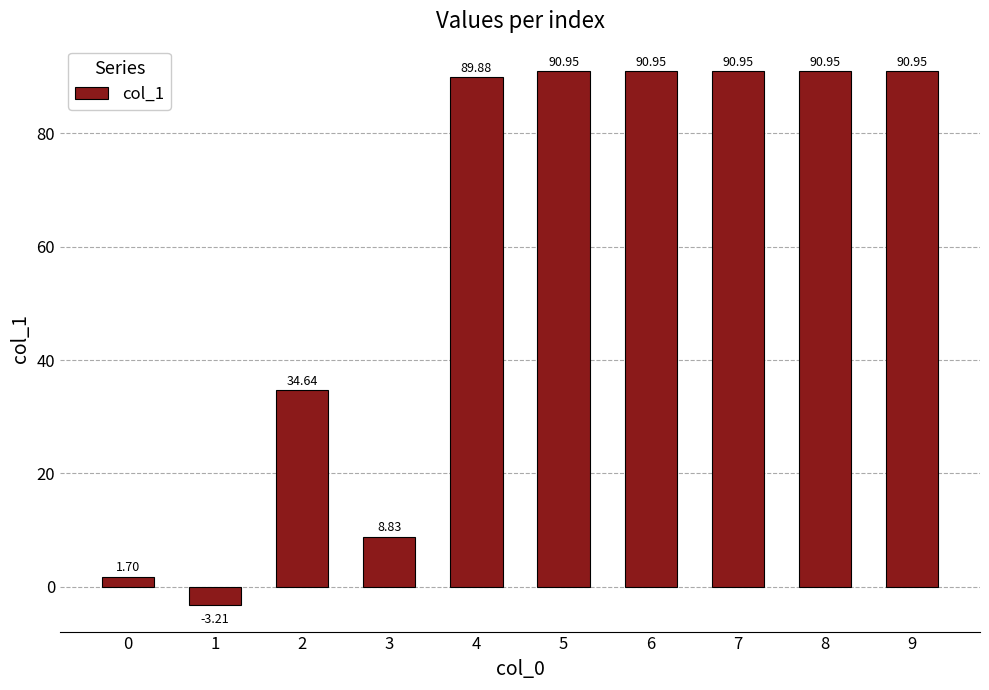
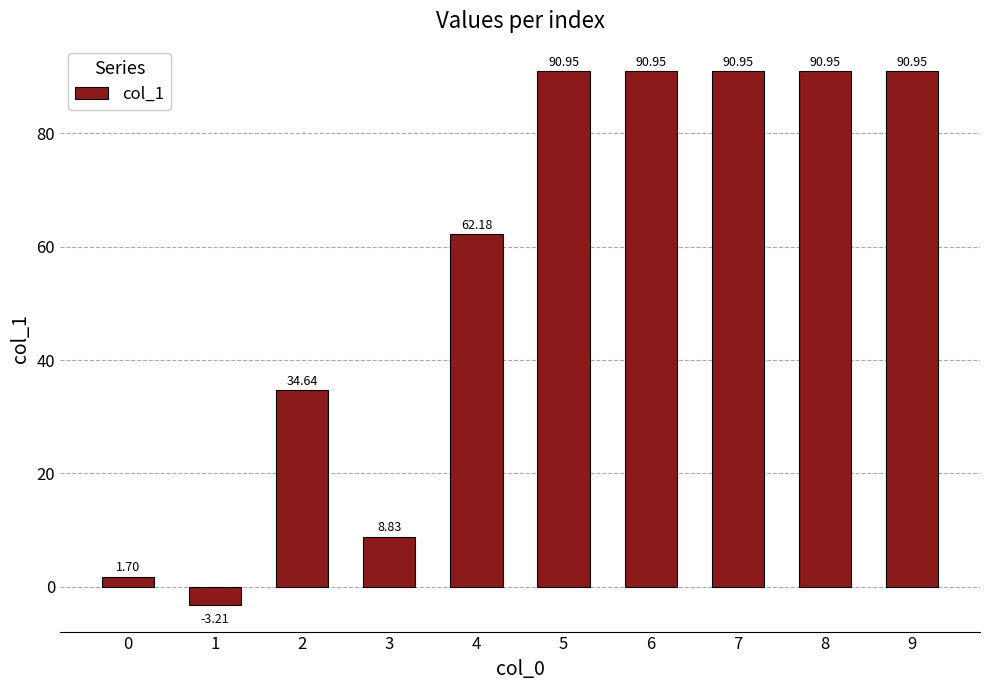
  {
    "0": 1.70,
    "1": -3.21,
    "2": 34.64,
    "3": 8.83,
-   "4": 89.88,
+   "4": 62.18,
    "5": 90.95,
    "6": 90.95,
    "7": 90.95,
    "8": 90.95,
    "9": 90.95
  }
